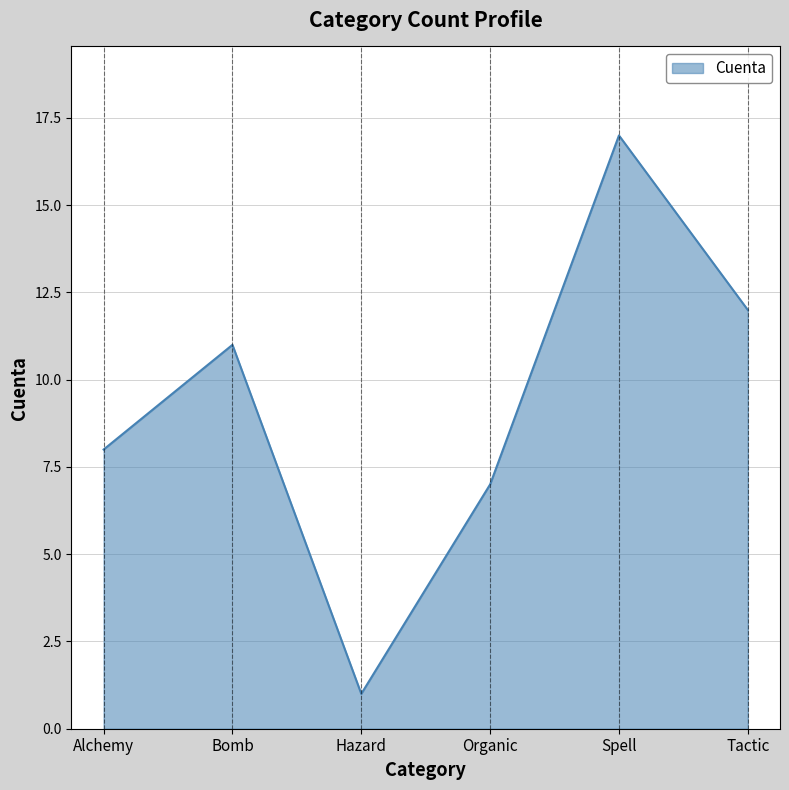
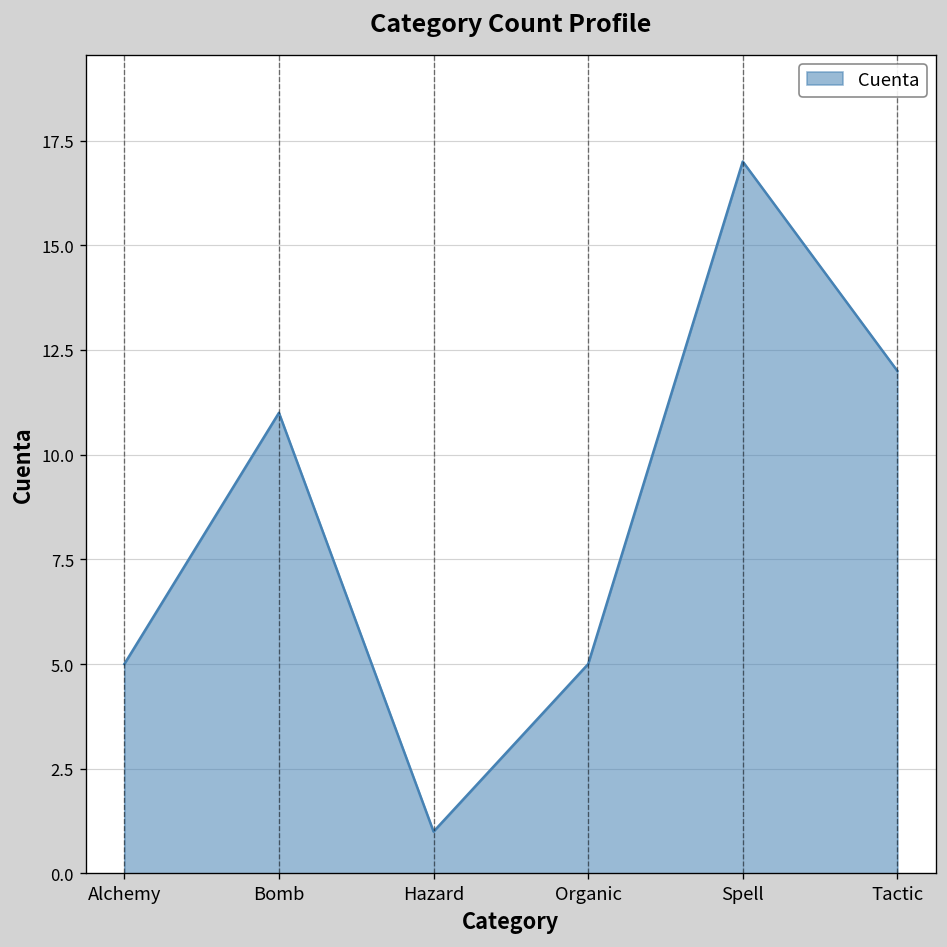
  {
-   "Alchemy": 8,
+   "Alchemy": 5,
    "Bomb": 11,
    "Hazard": 1,
-   "Organic": 7,
+   "Organic": 5,
    "Spell": 17,
    "Tactic": 12
  }
